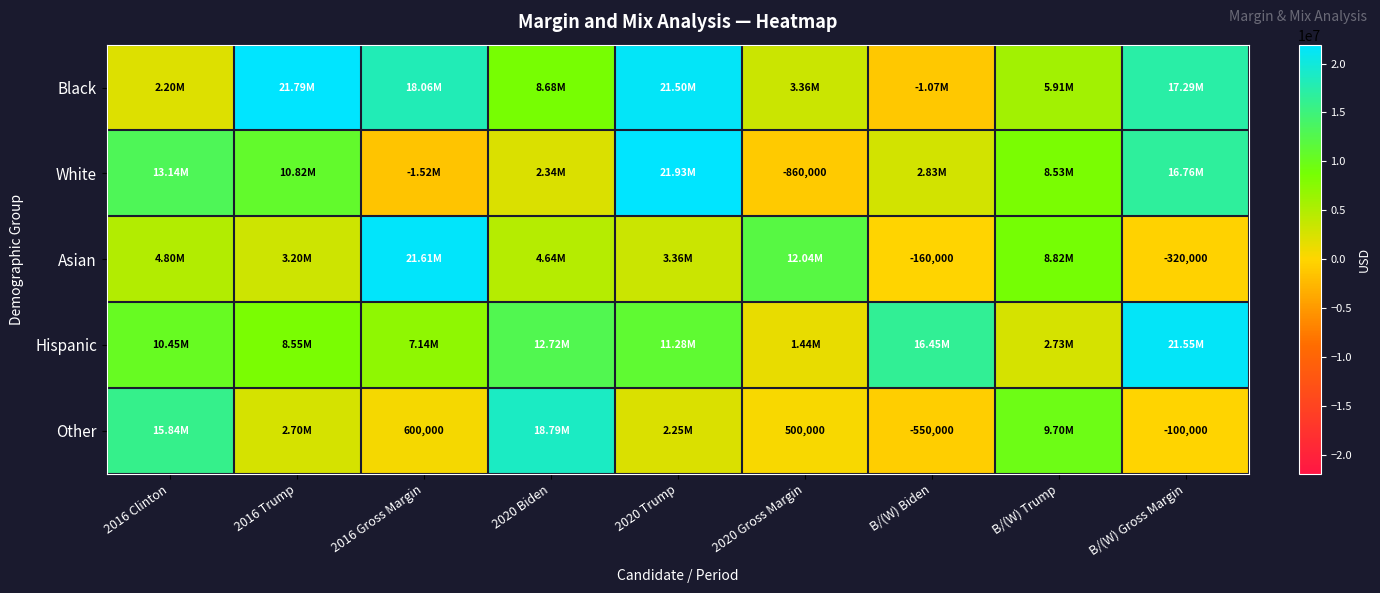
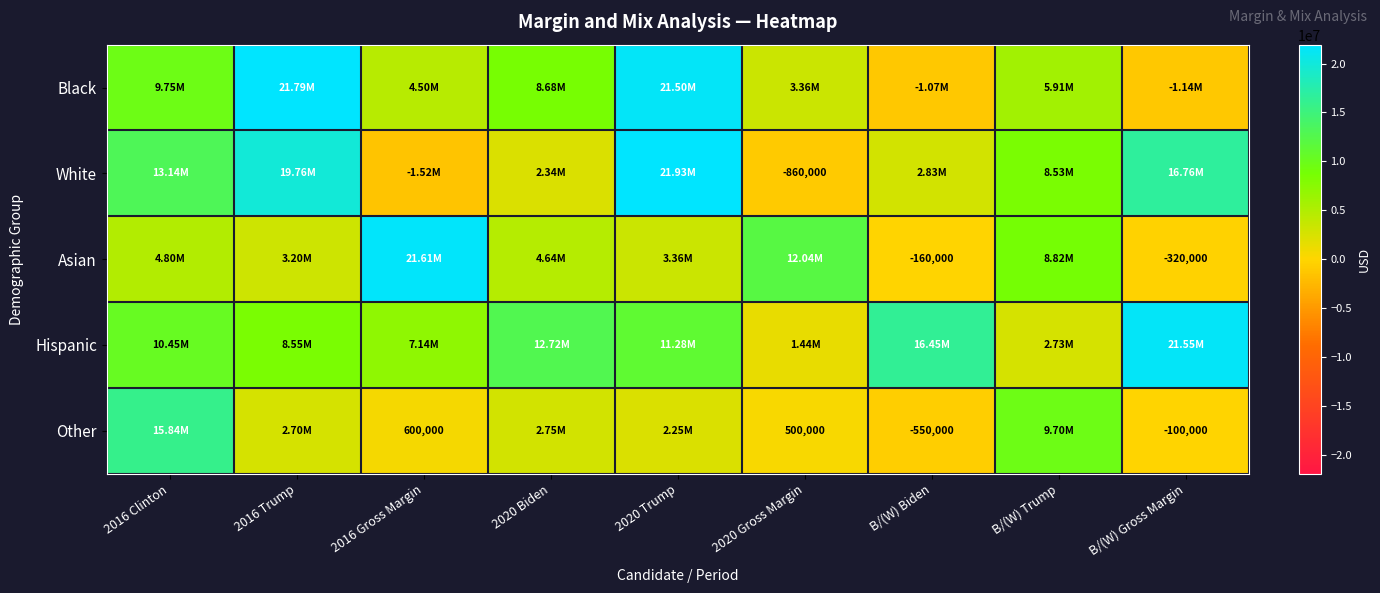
  {
    "Black": {
-     "2016 Clinton": "2.20M",
+     "2016 Clinton": "9.75M",
      "2016 Trump": "21.79M",
-     "2016 Gross Margin": "18.06M",
+     "2016 Gross Margin": "4.50M",
      "2020 Biden": "8.68M",
      "2020 Trump": "21.50M",
      "2020 Gross Margin": "3.36M",
      "B/(W) Biden": "-1.07M",
      "B/(W) Trump": "5.91M",
-     "B/(W) Gross Margin": "17.29M"
+     "B/(W) Gross Margin": "-1.14M"
    },
    "White": {
      "2016 Clinton": "13.14M",
-     "2016 Trump": "10.82M",
+     "2016 Trump": "19.76M",
      "2016 Gross Margin": "-1.52M",
      "2020 Biden": "2.34M",
      "2020 Trump": "21.93M",
      "2020 Gross Margin": "-860,000",
      "B/(W) Biden": "2.83M",
      "B/(W) Trump": "8.53M",
      "B/(W) Gross Margin": "16.76M"
    },
    "Asian": {
      "2016 Clinton": "4.80M",
      "2016 Trump": "3.20M",
      "2016 Gross Margin": "21.61M",
      "2020 Biden": "4.64M",
      "2020 Trump": "3.36M",
      "2020 Gross Margin": "12.04M",
      "B/(W) Biden": "-160,000",
      "B/(W) Trump": "8.82M",
      "B/(W) Gross Margin": "-320,000"
    },
    "Hispanic": {
      "2016 Clinton": "10.45M",
      "2016 Trump": "8.55M",
      "2016 Gross Margin": "7.14M",
      "2020 Biden": "12.72M",
      "2020 Trump": "11.28M",
      "2020 Gross Margin": "1.44M",
      "B/(W) Biden": "16.45M",
      "B/(W) Trump": "2.73M",
      "B/(W) Gross Margin": "21.55M"
    },
    "Other": {
      "2016 Clinton": "15.84M",
      "2016 Trump": "2.70M",
      "2016 Gross Margin": "600,000",
-     "2020 Biden": "18.79M",
+     "2020 Biden": "2.75M",
      "2020 Trump": "2.25M",
      "2020 Gross Margin": "500,000",
      "B/(W) Biden": "-550,000",
      "B/(W) Trump": "9.70M",
      "B/(W) Gross Margin": "-100,000"
    }
  }
